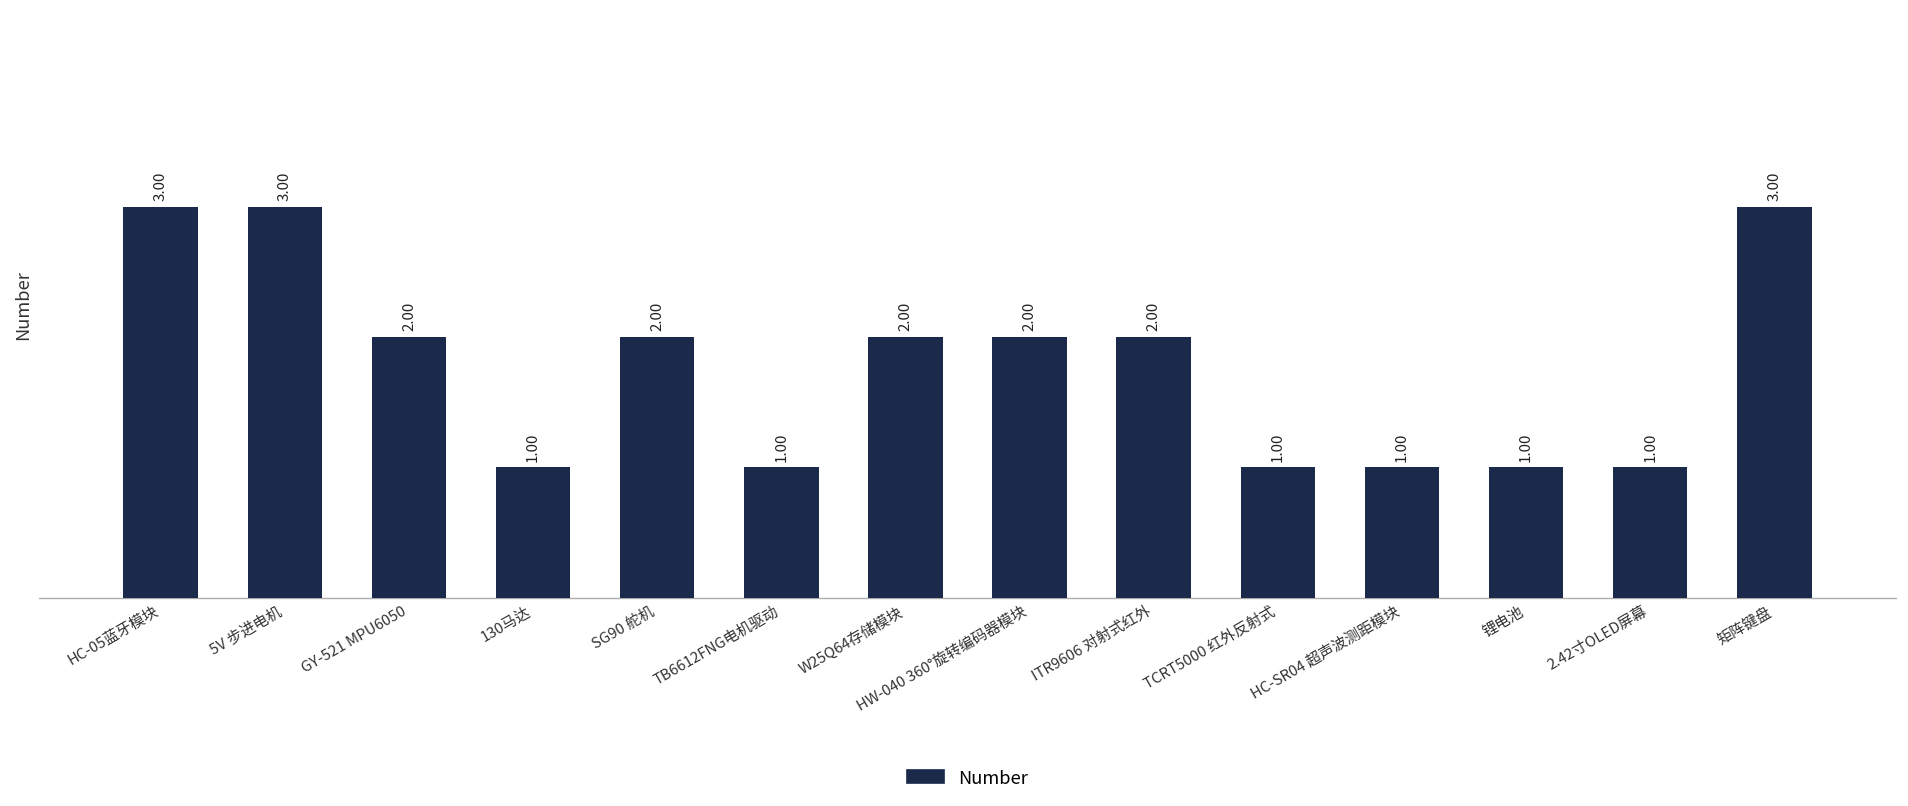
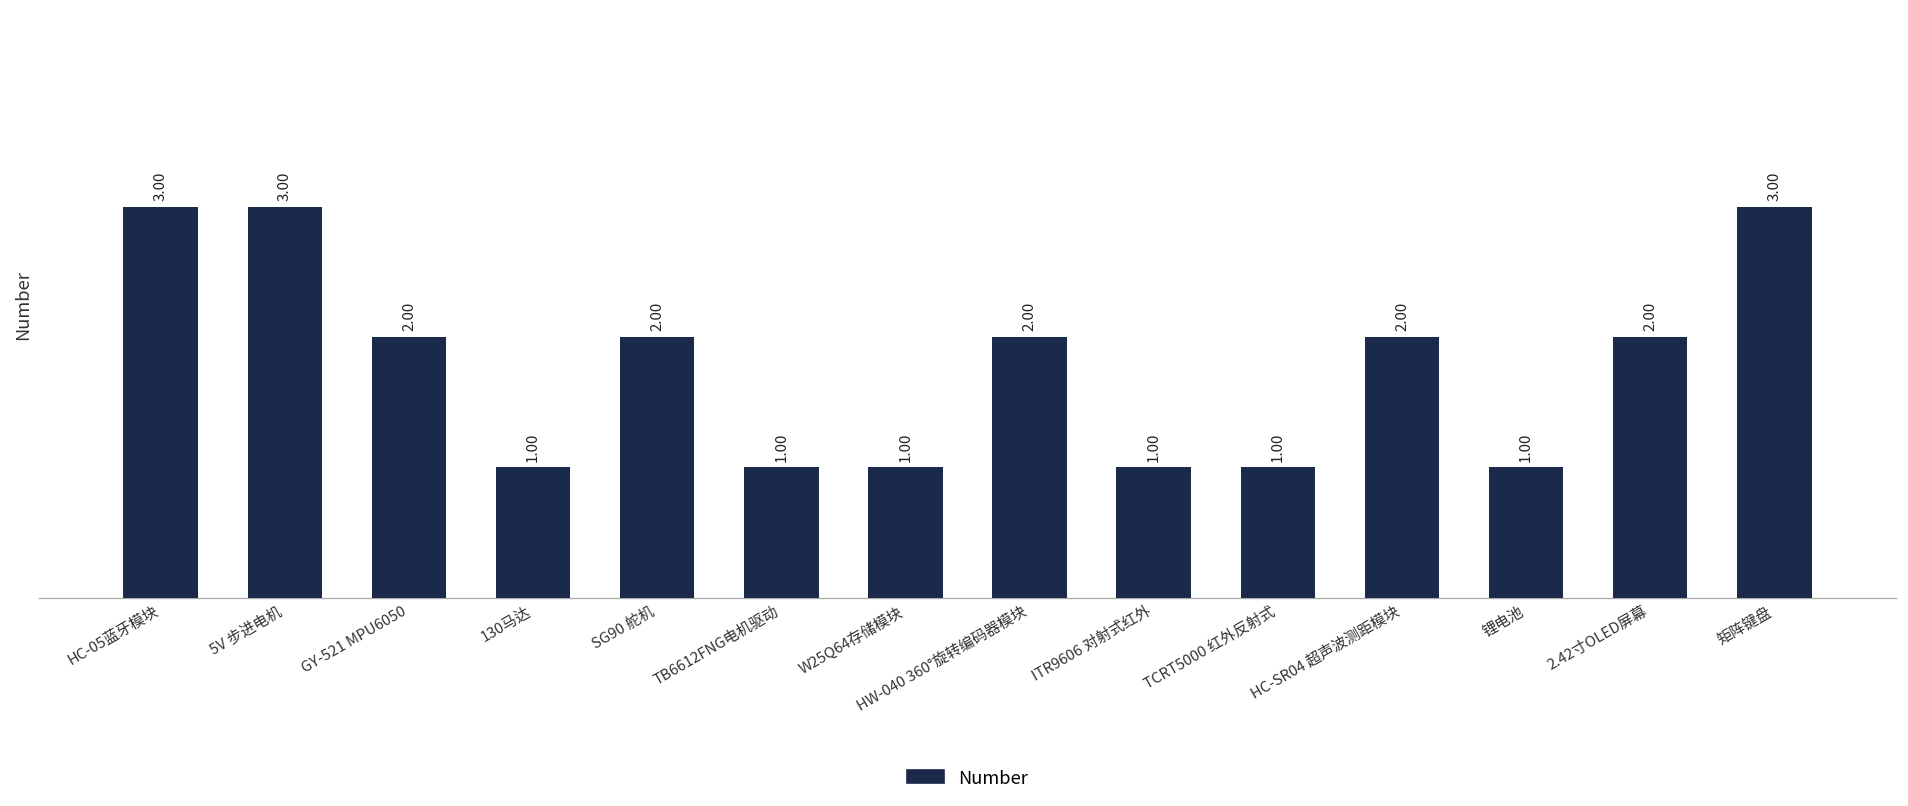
  {
    "HC-05蓝牙模块": 3.00,
    "5V 步进电机": 3.00,
    "GY-521 MPU6050": 2.00,
    "130马达": 1.00,
    "SG90 舵机": 2.00,
    "TB6612FNG电机驱动": 1.00,
-   "W25Q64存储模块": 2.00,
+   "W25Q64存储模块": 1.00,
    "HW-040 360°旋转编码器模块": 2.00,
-   "ITR9606 对射式红外": 2.00,
+   "ITR9606 对射式红外": 1.00,
    "TCRT5000 红外反射式": 1.00,
-   "HC-SR04 超声波测距模块": 1.00,
+   "HC-SR04 超声波测距模块": 2.00,
    "锂电池": 1.00,
-   "2.42寸OLED屏幕": 1.00,
+   "2.42寸OLED屏幕": 2.00,
    "矩阵键盘": 3.00
  }
